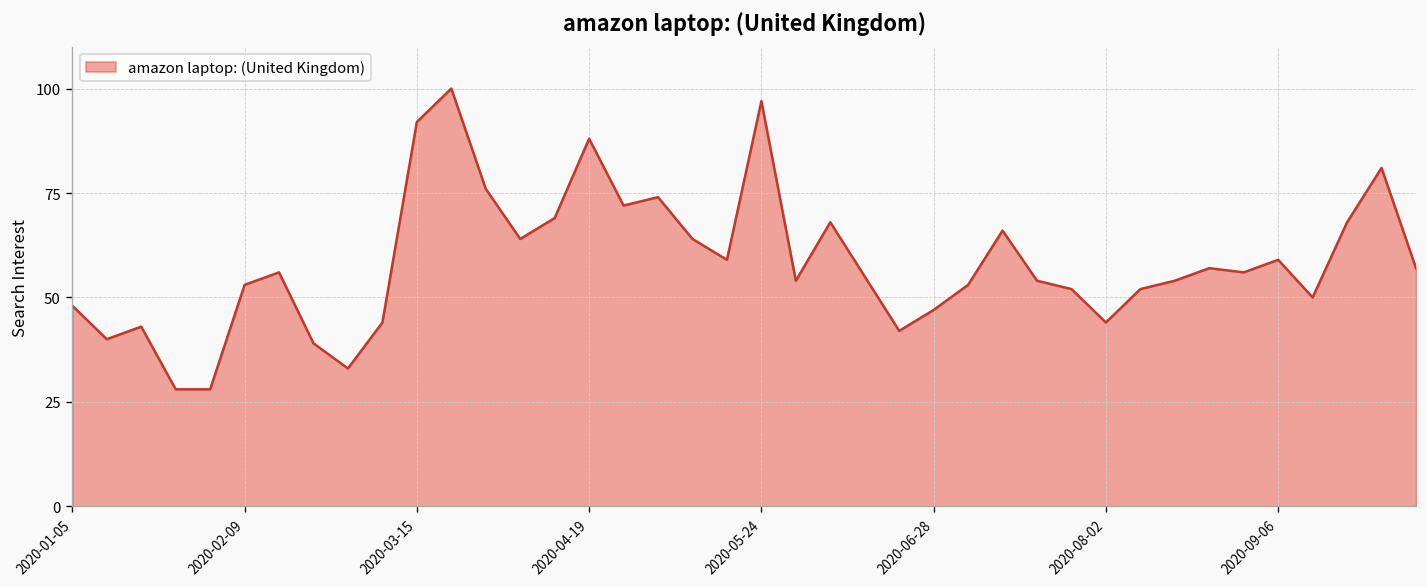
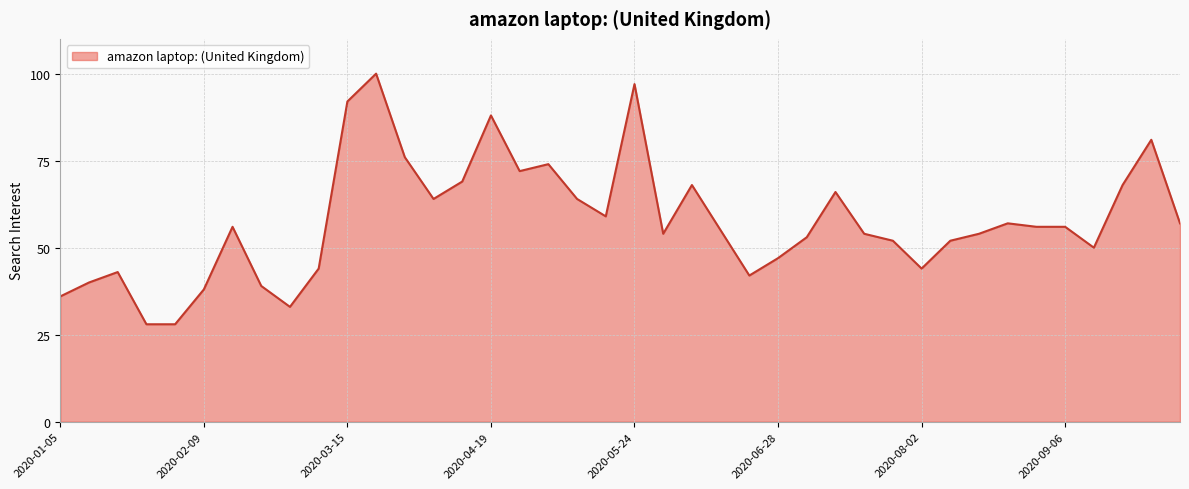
  {
-   "2020-01-05": 48,
-   "2020-02-09": 53,
+   "2020-01-05": 36,
+   "2020-02-09": 38,
    "2020-03-15": 92,
    "2020-04-19": 88,
    "2020-05-24": 97,
    "2020-06-28": 47,
    "2020-08-02": 44,
-   "2020-09-06": 59
+   "2020-09-06": 56
  }
